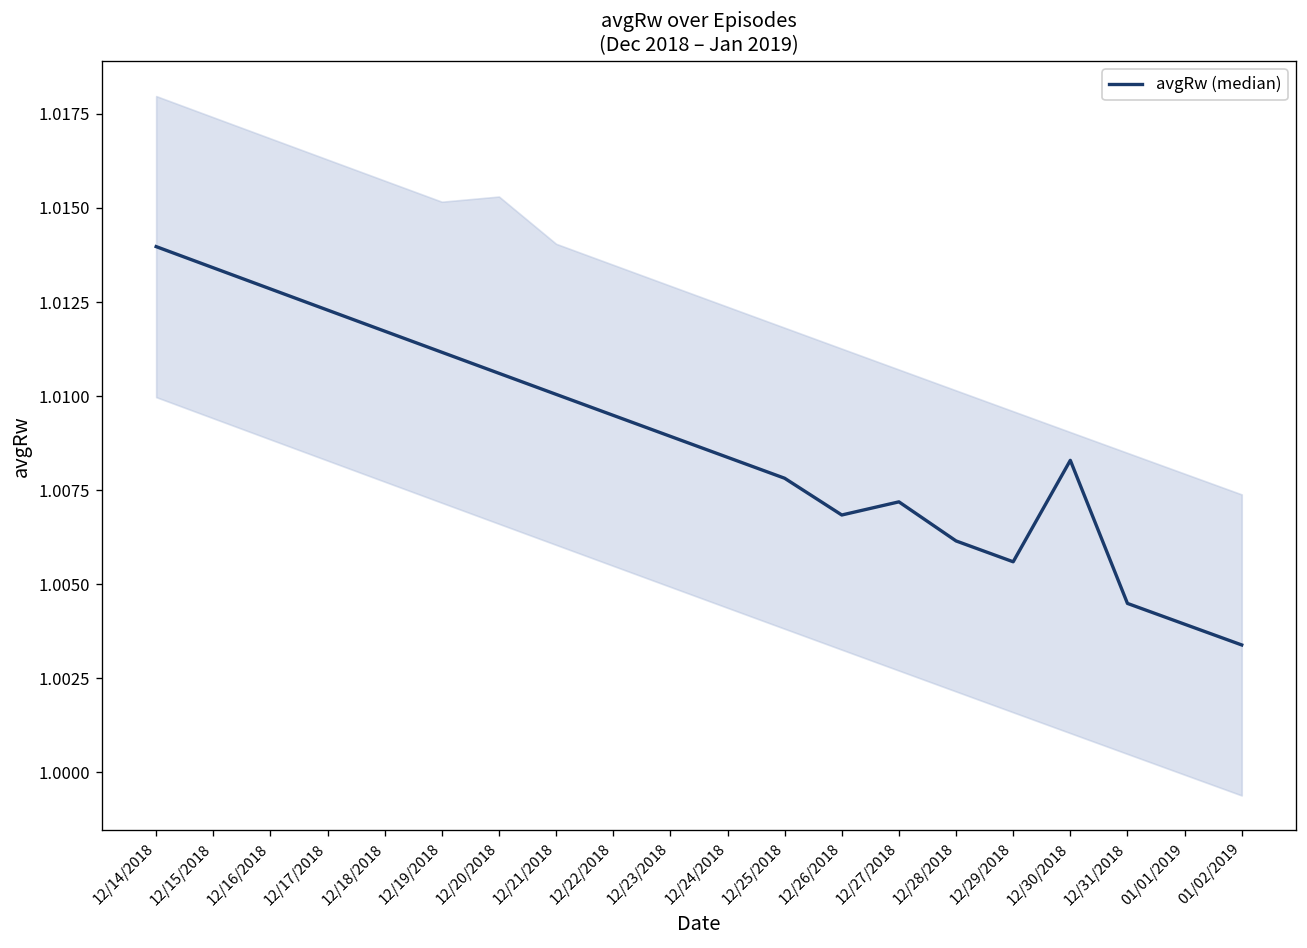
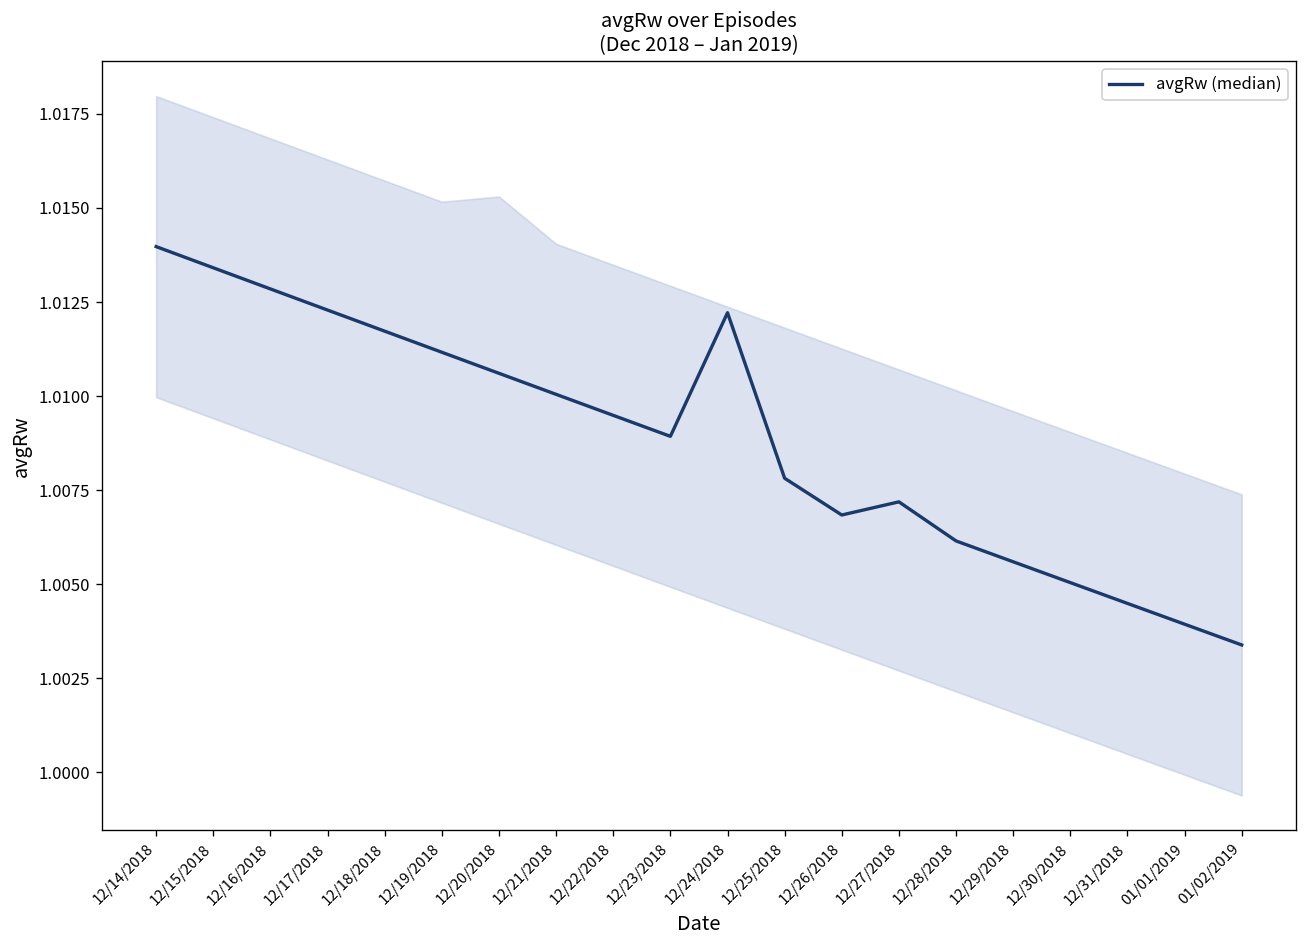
  {
    "avgRw (median)": {
      "12/14/2018": 1.0140,
      "12/15/2018": 1.0134,
      "12/16/2018": 1.0128,
      "12/17/2018": 1.0123,
      "12/18/2018": 1.0117,
      "12/19/2018": 1.0112,
      "12/20/2018": 1.0106,
      "12/21/2018": 1.0100,
      "12/22/2018": 1.0095,
      "12/23/2018": 1.0089,
-     "12/24/2018": 1.0084,
+     "12/24/2018": 1.0122,
      "12/25/2018": 1.0078,
      "12/26/2018": 1.0068,
      "12/27/2018": 1.0072,
      "12/28/2018": 1.0062,
      "12/29/2018": 1.0056,
-     "12/30/2018": 1.0083,
+     "12/30/2018": 1.0050,
      "12/31/2018": 1.0045,
      "01/01/2019": 1.0039,
      "01/02/2019": 1.0034
    }
  }
